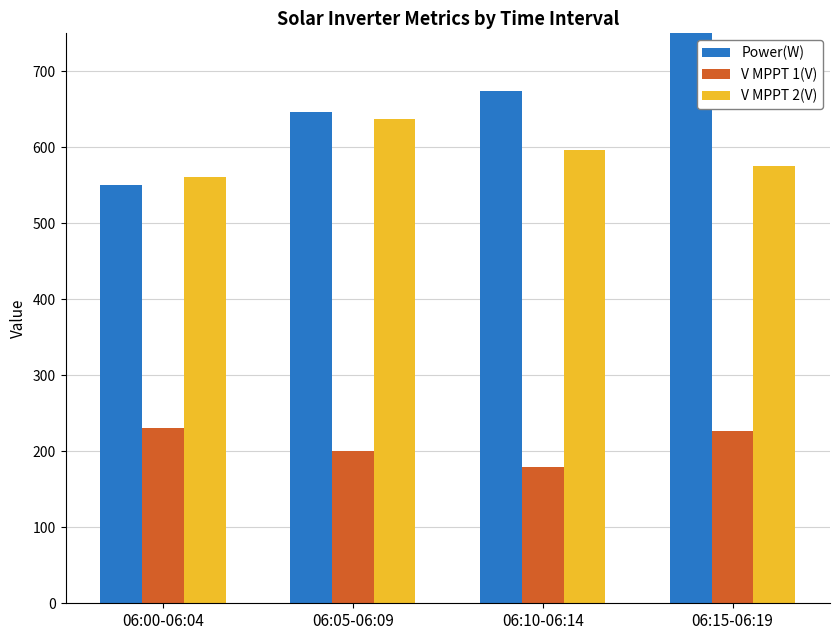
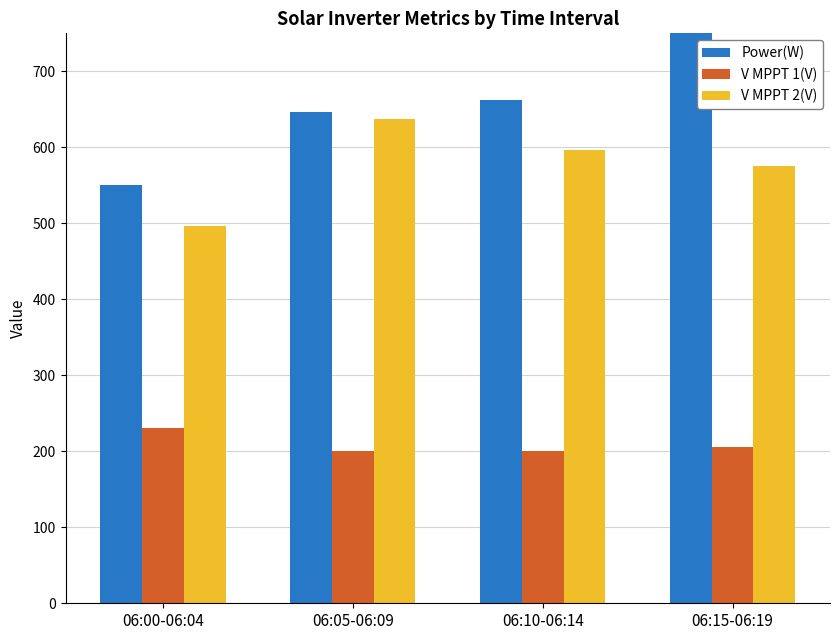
  {
    "Power(W)": {
      "06:00-06:04": 550,
      "06:05-06:09": 650,
-     "06:10-06:14": 670
+     "06:10-06:14": 660
    },
    "V MPPT 1(V)": {
      "06:00-06:04": 230,
      "06:05-06:09": 200,
-     "06:10-06:14": 180,
-     "06:15-06:19": 230
+     "06:10-06:14": 200,
+     "06:15-06:19": 210
    },
    "V MPPT 2(V)": {
-     "06:00-06:04": 560,
+     "06:00-06:04": 500,
      "06:05-06:09": 640,
      "06:10-06:14": 600,
      "06:15-06:19": 580
    }
  }
